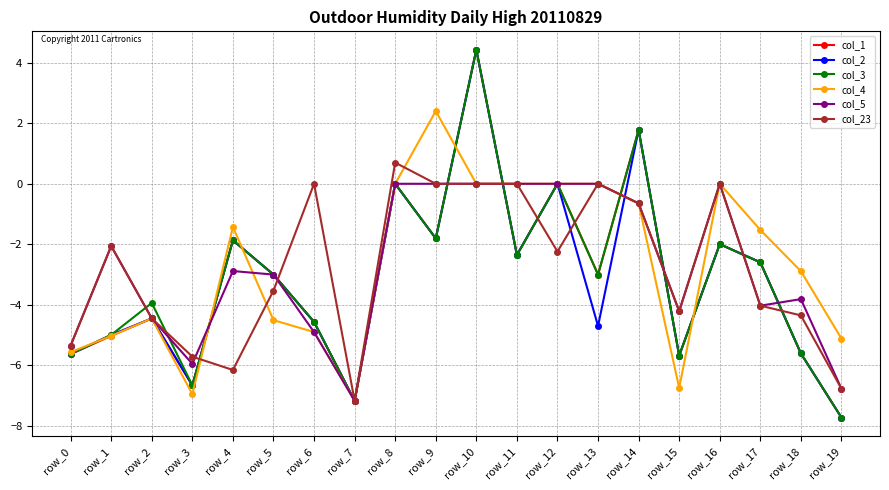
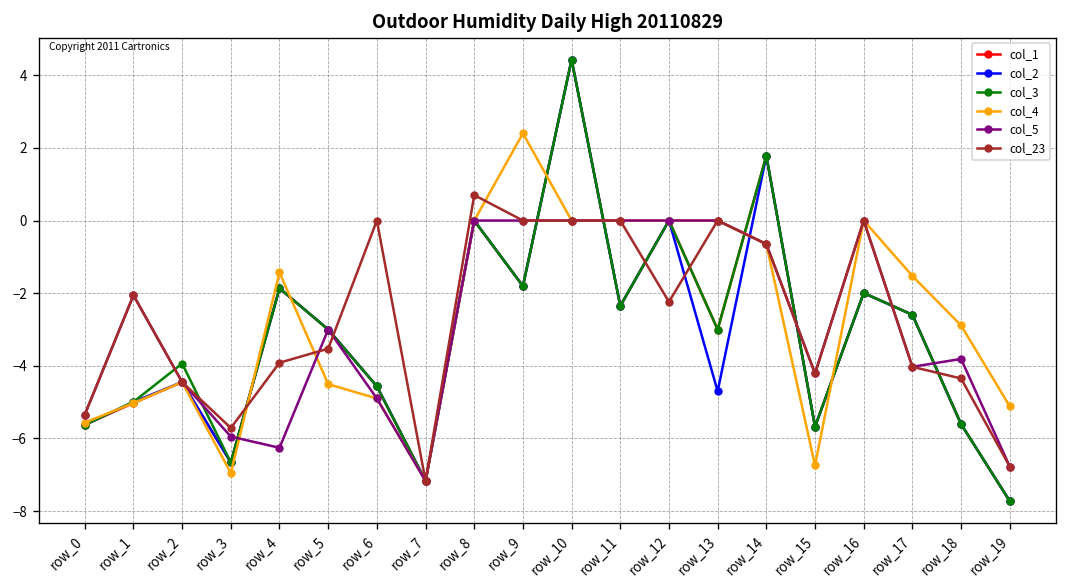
  {
    "col_2": {
      "row_13": -4.7
    },
    "col_3": {
      "row_2": -3.9
    },
    "col_4": {
      "row_3": -7.0,
      "row_4": -1.4,
      "row_5": -4.5,
      "row_9": 2.4,
      "row_15": -6.7,
      "row_17": -1.5,
      "row_18": -2.9,
      "row_19": -5.1
    },
    "col_5": {
      "row_3": -5.9,
-     "row_4": -2.9,
+     "row_4": -6.3,
      "row_18": -3.8
    },
    "col_23": {
      "row_3": -5.7,
-     "row_4": -6.2,
+     "row_4": -3.9,
      "row_5": -3.5,
      "row_6": 0.0,
      "row_8": 0.7,
      "row_12": -2.2,
      "row_18": -4.3
    }
  }
